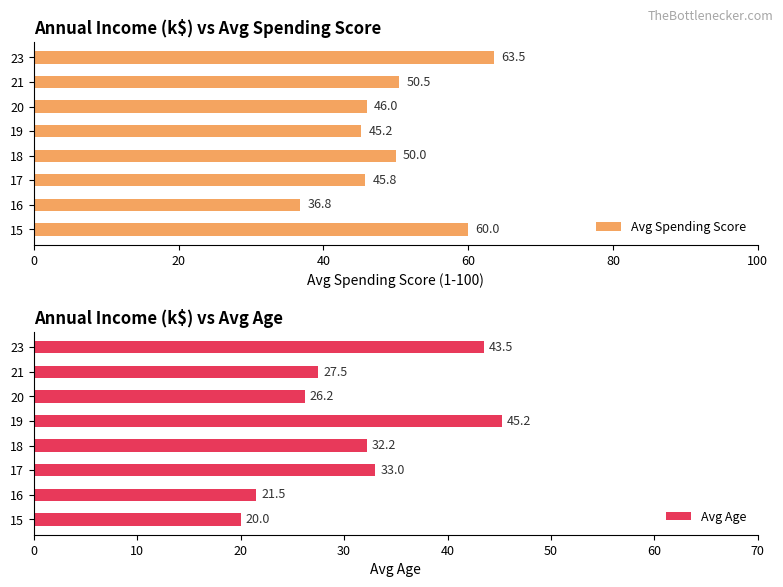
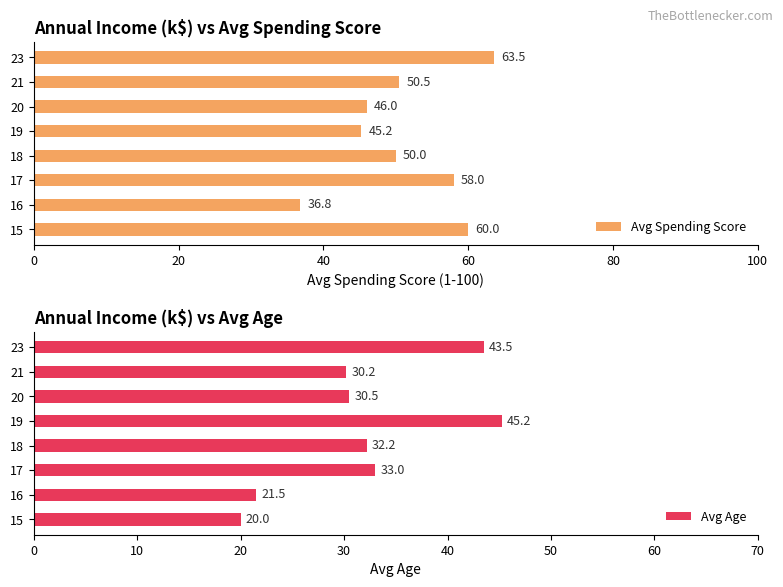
  {
    "Annual Income (k$) vs Avg Spending Score": {
      "23": 63.5,
      "21": 50.5,
      "20": 46.0,
      "19": 45.2,
      "18": 50.0,
-     "17": 45.8,
+     "17": 58.0,
      "16": 36.8,
      "15": 60.0
    },
    "Annual Income (k$) vs Avg Age": {
      "23": 43.5,
-     "21": 27.5,
-     "20": 26.2,
+     "21": 30.2,
+     "20": 30.5,
      "19": 45.2,
      "18": 32.2,
      "17": 33.0,
      "16": 21.5,
      "15": 20.0
    }
  }
